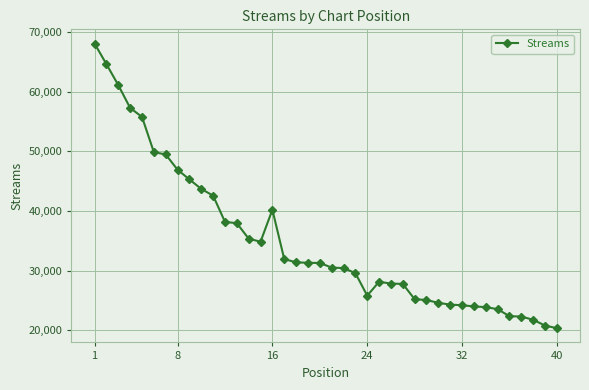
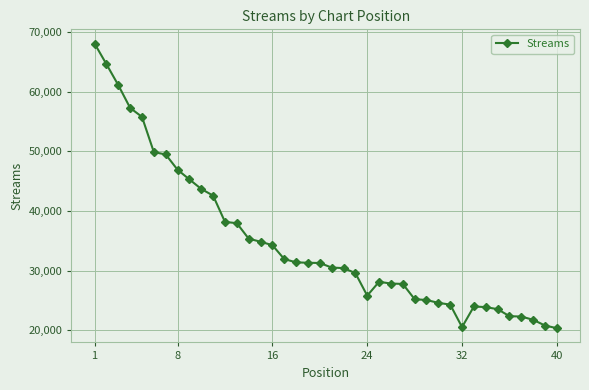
  {
    "1": "68,000",
    "8": "47,000",
-   "16": "40,000",
+   "16": "34,000",
    "24": "26,000",
-   "32": "24,000",
+   "32": "21,000",
    "40": "20,000"
  }
